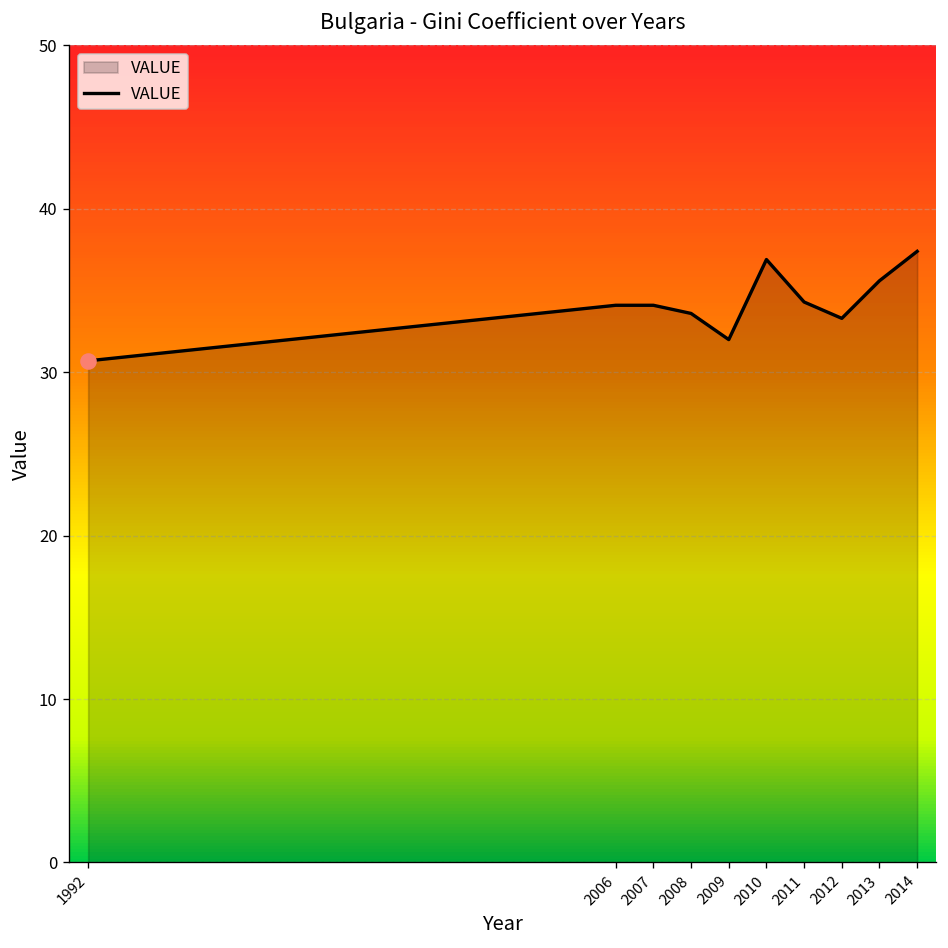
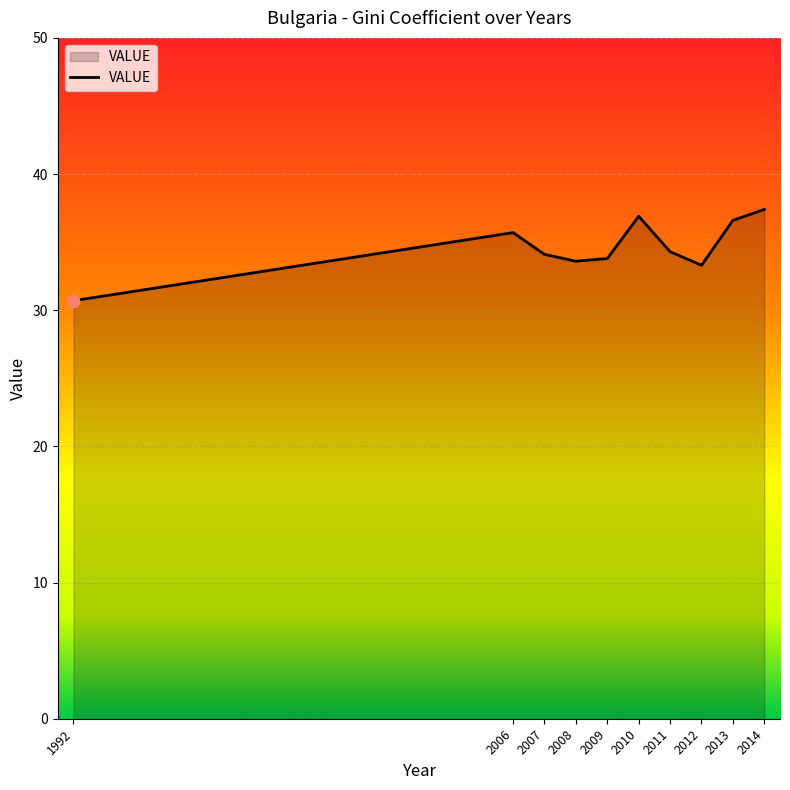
  {
    "VALUE": {
-     "2006": 34.1,
+     "2006": 35.7,
      "2007": 34.1,
      "2008": 33.6,
-     "2009": 32.0,
+     "2009": 33.8,
      "2010": 36.9,
      "2011": 34.3,
      "2012": 33.3,
-     "2013": 35.6,
+     "2013": 36.6,
      "2014": 37.4
    }
  }
